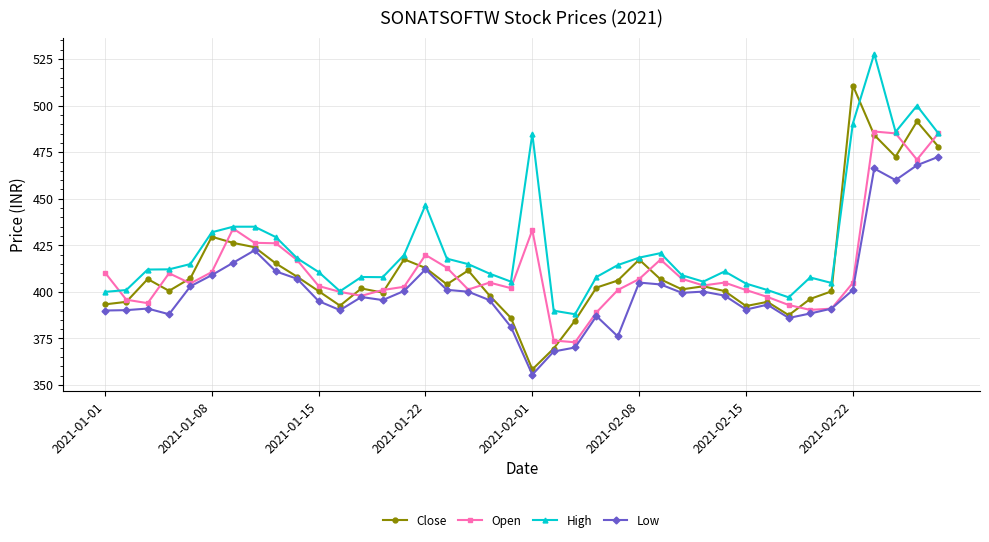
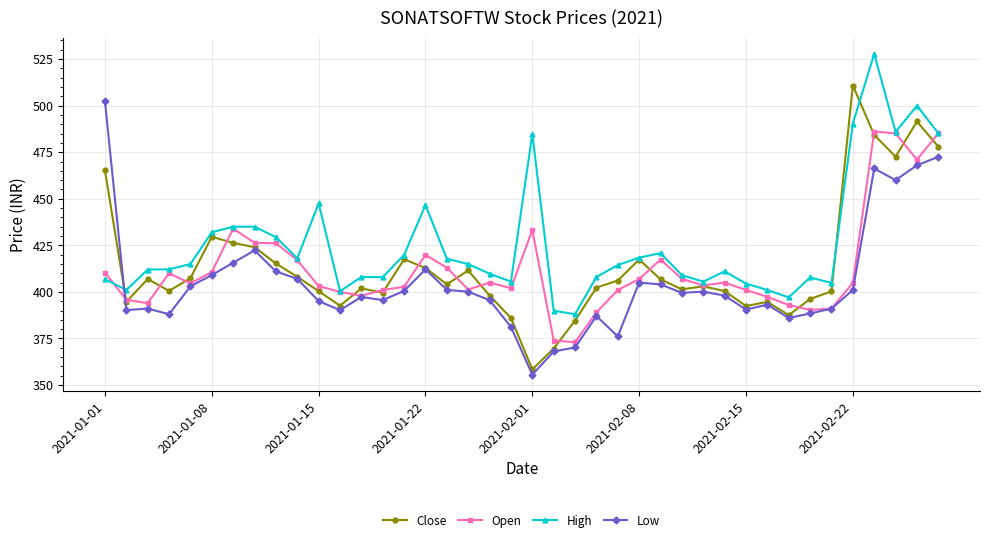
  {
    "Close": {
-     "2021-01-01": 393,
+     "2021-01-01": 465,
      "2021-01-08": 430,
      "2021-01-15": 400,
      "2021-02-01": 358,
      "2021-02-15": 392,
      "2021-02-22": 511
    },
    "Open": {
      "2021-01-01": 410,
      "2021-01-08": 411,
      "2021-01-15": 403,
      "2021-01-22": 420,
      "2021-02-01": 433,
      "2021-02-08": 407,
      "2021-02-15": 401,
      "2021-02-22": 405
    },
    "High": {
-     "2021-01-01": 400,
+     "2021-01-01": 407,
      "2021-01-08": 432,
-     "2021-01-15": 411,
+     "2021-01-15": 448,
      "2021-01-22": 447,
      "2021-02-01": 485,
      "2021-02-15": 404,
      "2021-02-22": 490
    },
    "Low": {
-     "2021-01-01": 390,
+     "2021-01-01": 502,
      "2021-01-08": 409,
      "2021-01-15": 395,
      "2021-02-01": 356,
      "2021-02-08": 405,
      "2021-02-15": 391,
      "2021-02-22": 401
    }
  }
